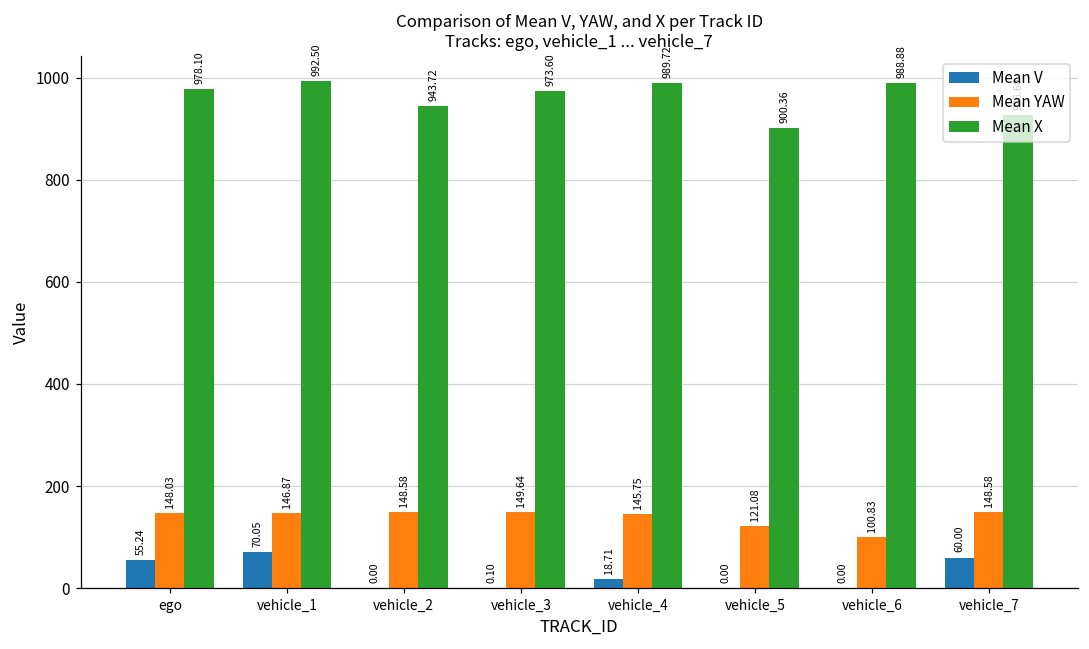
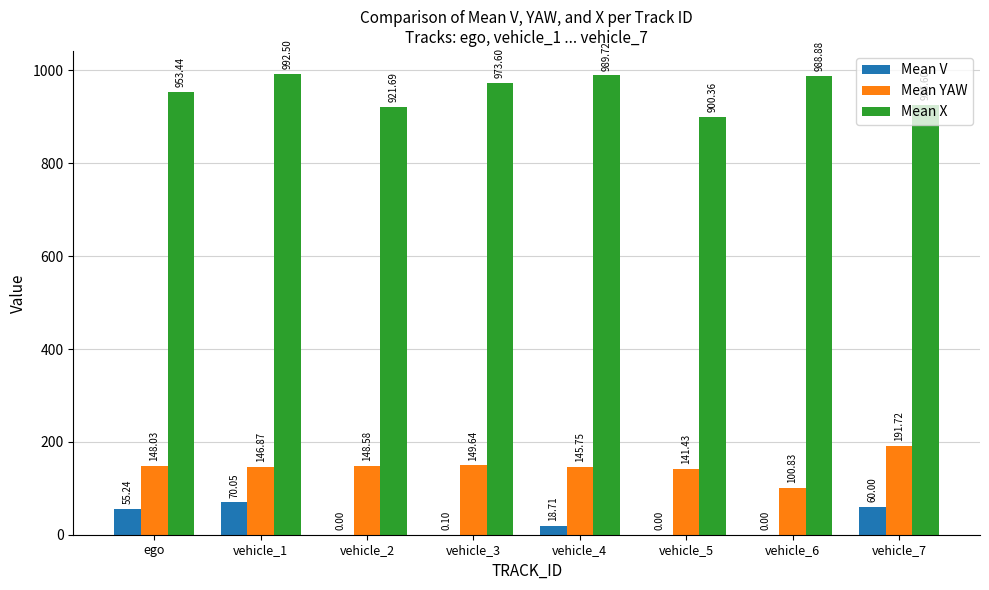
  {
    "Mean V": {
      "ego": 55.24,
      "vehicle_1": 70.05,
      "vehicle_2": 0.00,
      "vehicle_3": 0.10,
      "vehicle_4": 18.71,
      "vehicle_5": 0.00,
      "vehicle_6": 0.00,
      "vehicle_7": 60.00
    },
    "Mean YAW": {
      "ego": 148.03,
      "vehicle_1": 146.87,
      "vehicle_2": 148.58,
      "vehicle_3": 149.64,
      "vehicle_4": 145.75,
-     "vehicle_5": 121.08,
+     "vehicle_5": 141.43,
      "vehicle_6": 100.83,
-     "vehicle_7": 148.58
+     "vehicle_7": 191.72
    },
    "Mean X": {
-     "ego": 978.10,
+     "ego": 953.44,
      "vehicle_1": 992.50,
-     "vehicle_2": 943.72,
+     "vehicle_2": 921.69,
      "vehicle_3": 973.60,
      "vehicle_4": 989.72,
      "vehicle_5": 900.36,
      "vehicle_6": 988.88
    }
  }
